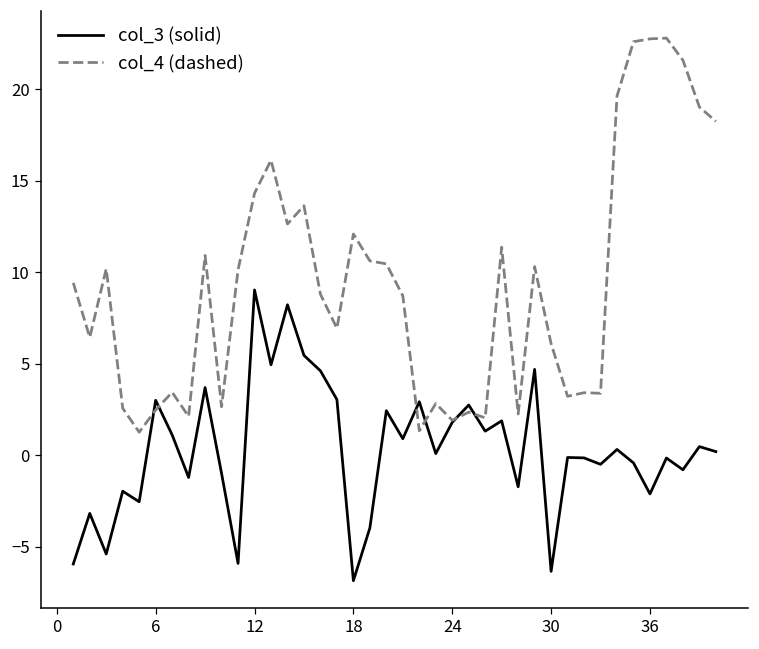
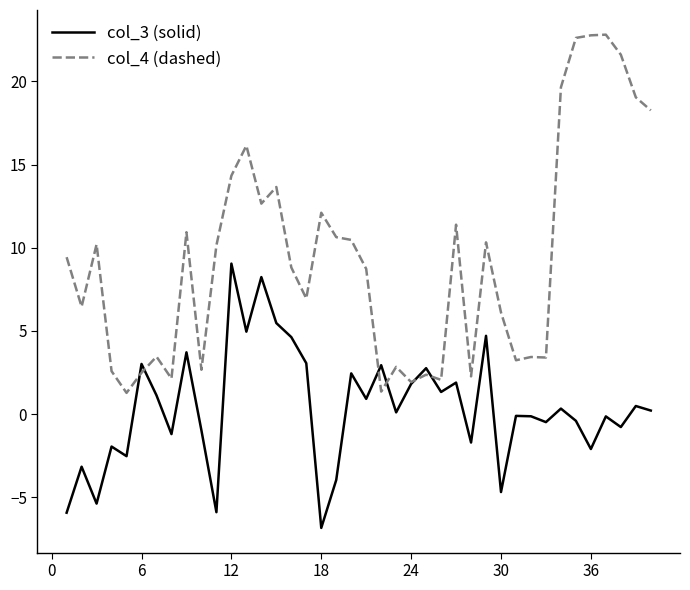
  {
    "col_3 (solid)": {
      "6": 3.0,
      "12": 9.0,
      "18": -6.8,
-     "30": -6.3,
+     "30": -4.7,
      "36": -2.1
    },
    "col_4 (dashed)": {
      "6": 2.5,
      "12": 14.3,
      "18": 12.1,
      "30": 6.1,
      "36": 22.8
    }
  }
